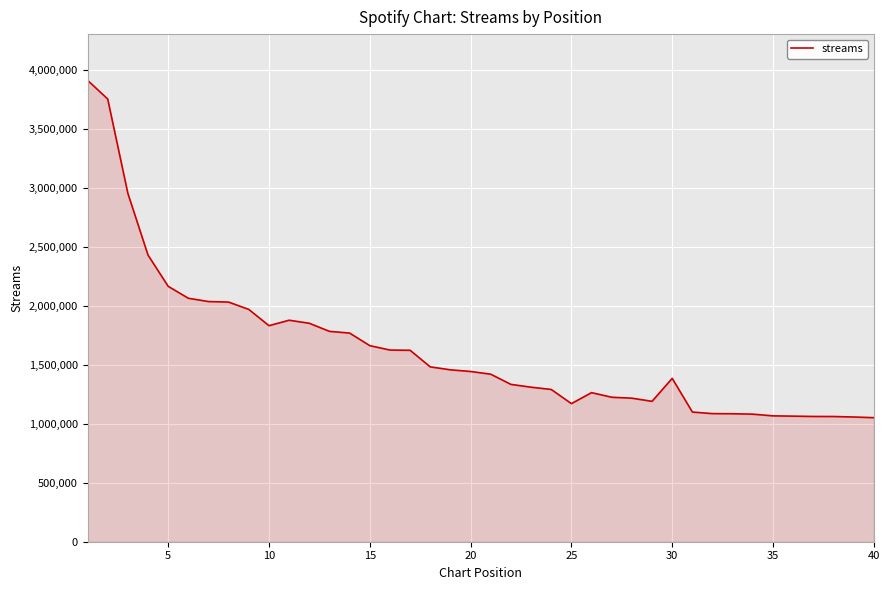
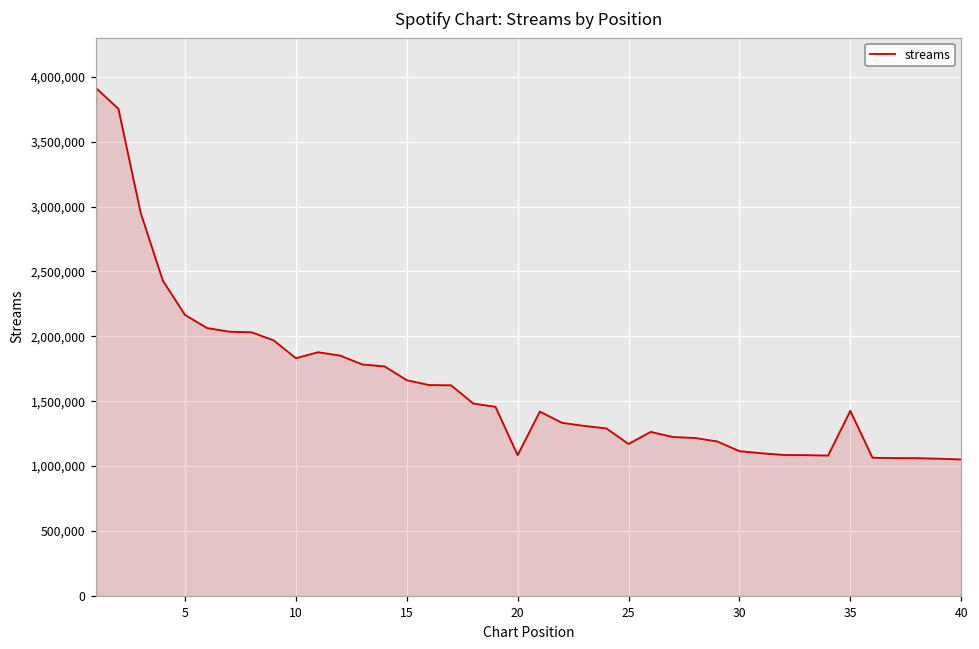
  {
    "5": "2,160,000",
    "10": "1,830,000",
    "15": "1,660,000",
-   "20": "1,440,000",
+   "20": "1,080,000",
    "25": "1,170,000",
-   "30": "1,380,000",
-   "35": "1,070,000",
+   "30": "1,120,000",
+   "35": "1,430,000",
    "40": "1,050,000"
  }
